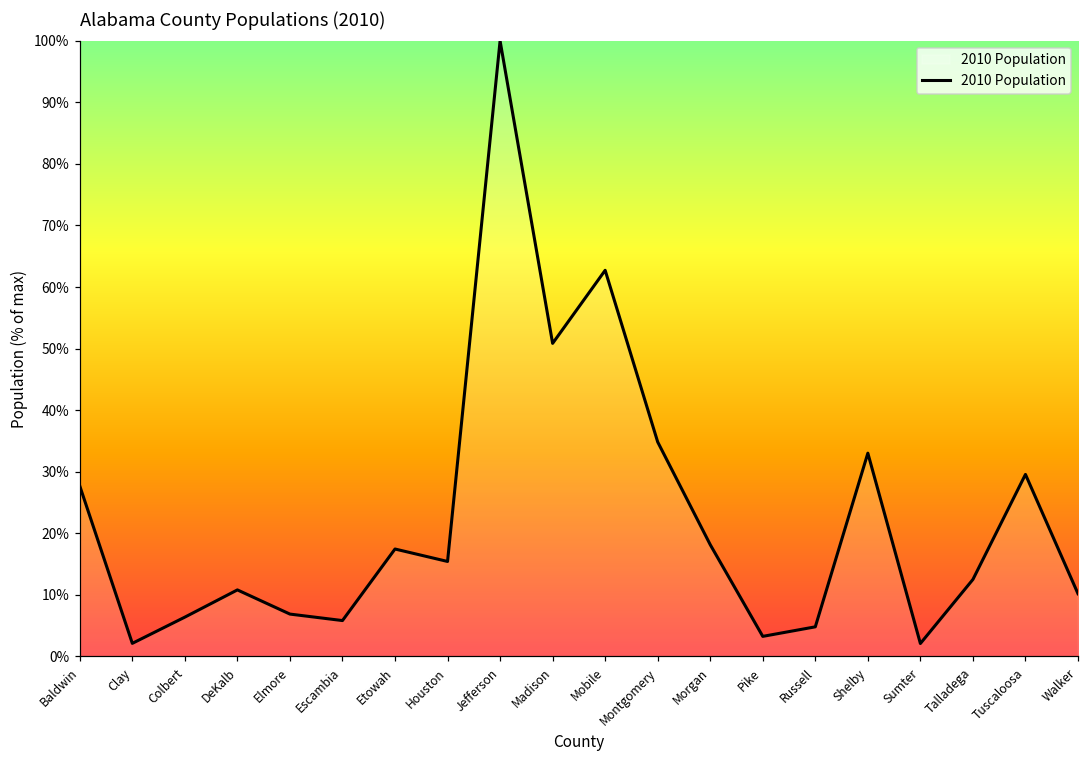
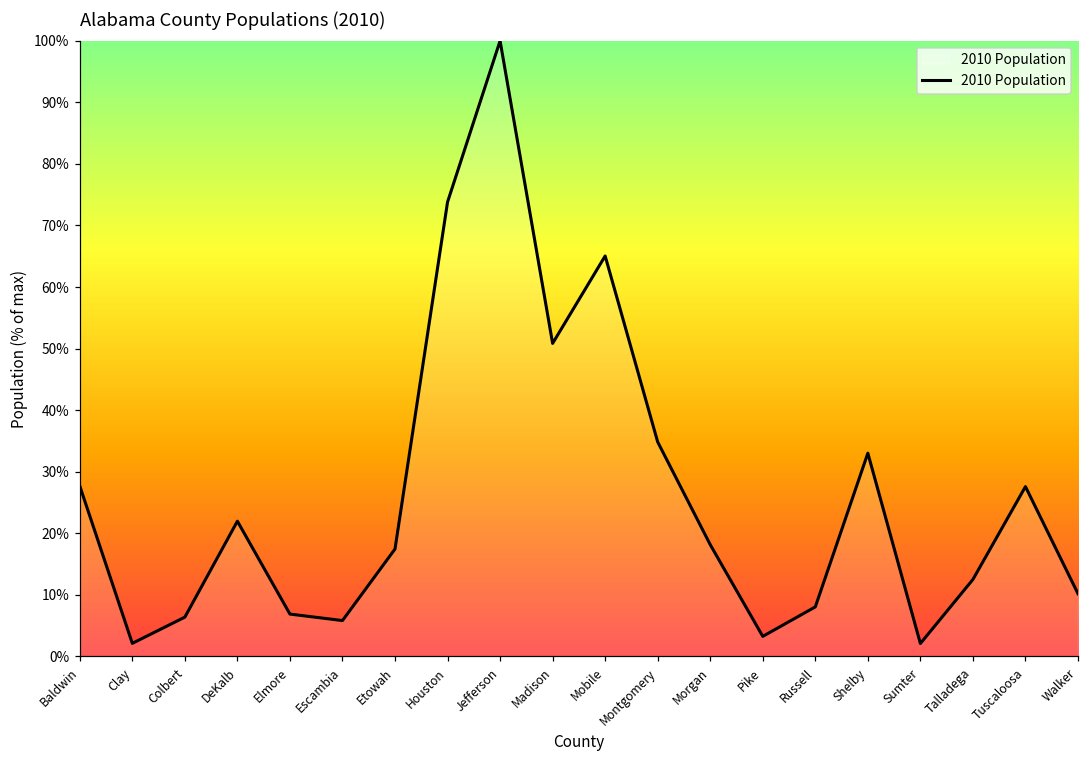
  {
    "Baldwin": "28%",
    "Clay": "2%",
    "Colbert": "6%",
-   "DeKalb": "11%",
+   "DeKalb": "22%",
    "Elmore": "7%",
    "Escambia": "6%",
    "Etowah": "17%",
-   "Houston": "15%",
+   "Houston": "74%",
    "Jefferson": "100%",
    "Madison": "51%",
-   "Mobile": "63%",
+   "Mobile": "65%",
    "Montgomery": "35%",
    "Morgan": "18%",
    "Pike": "3%",
-   "Russell": "5%",
+   "Russell": "8%",
    "Shelby": "33%",
    "Sumter": "2%",
    "Talladega": "12%",
-   "Tuscaloosa": "30%",
+   "Tuscaloosa": "28%",
    "Walker": "10%"
  }
